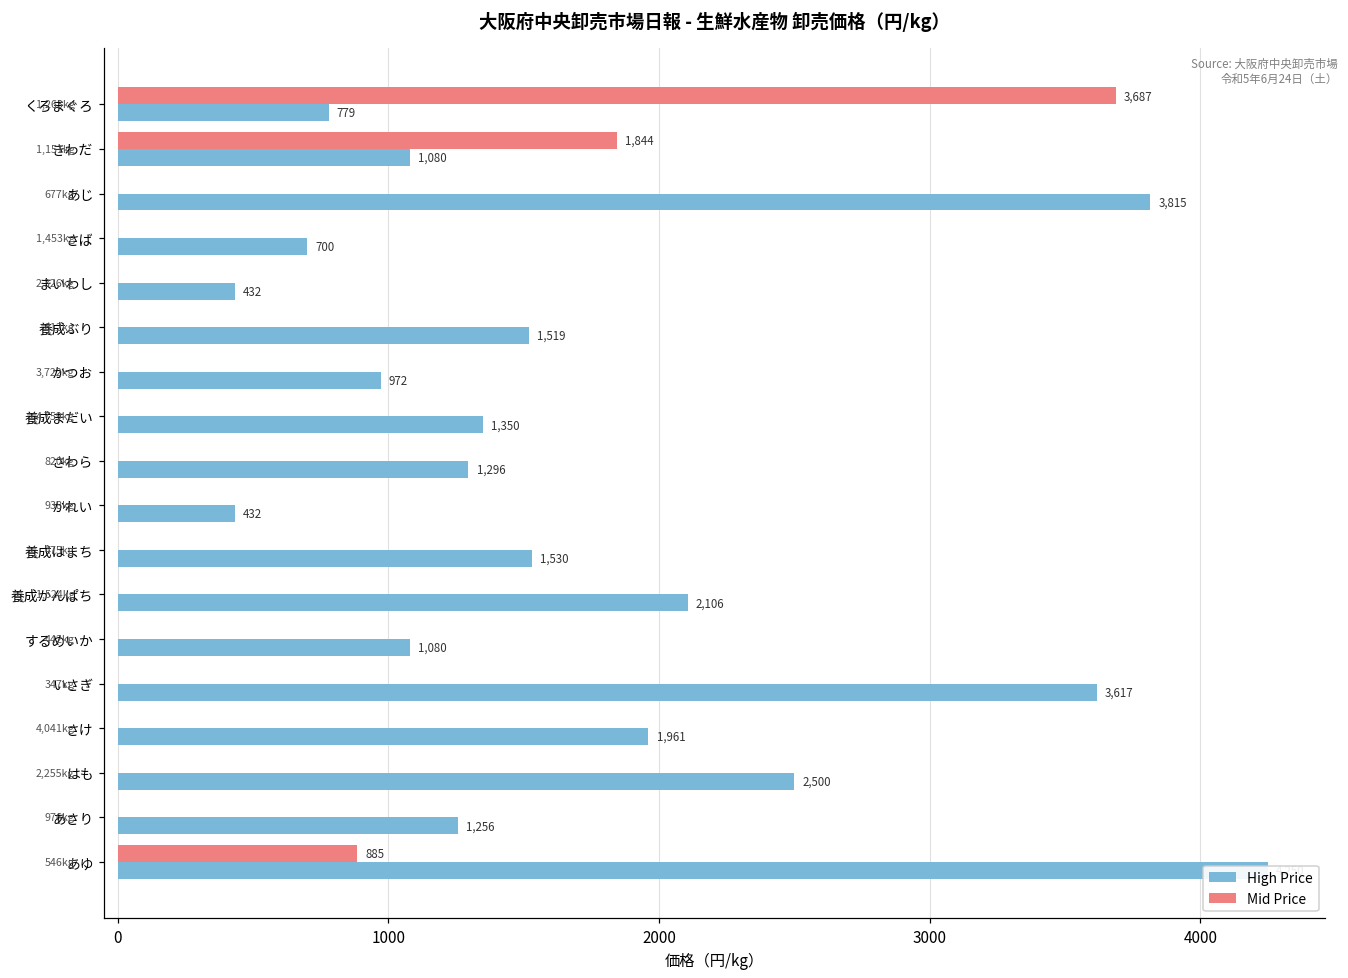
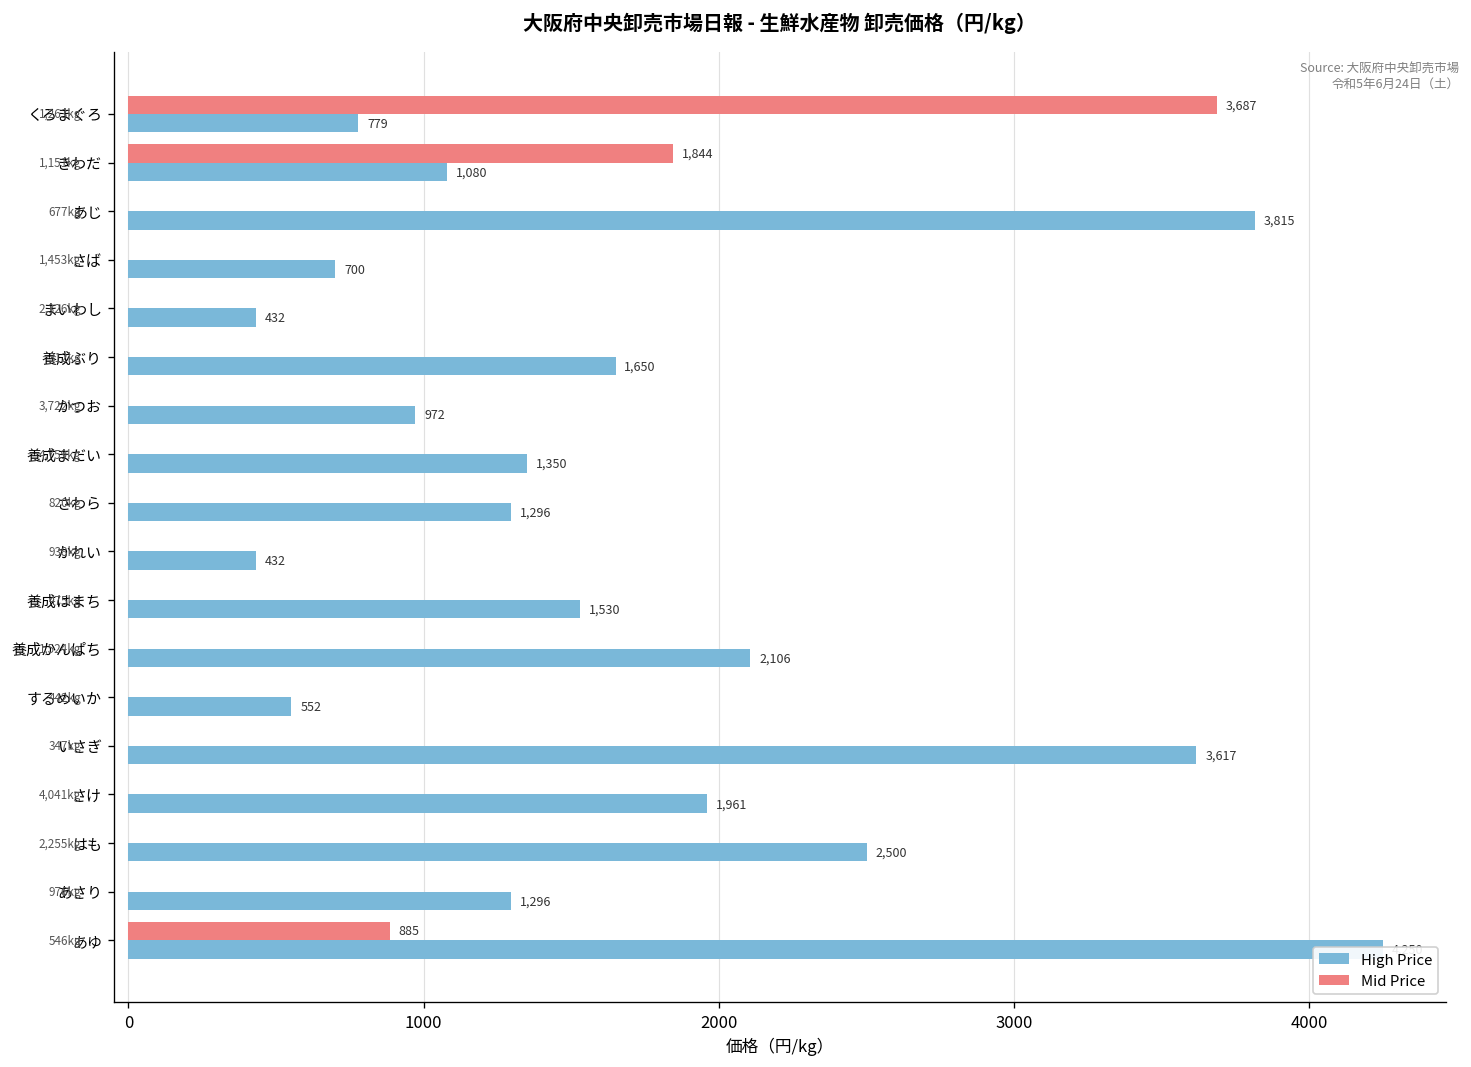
  {
    "High Price": {
      "くろまぐろ": "779",
      "きわだ": "1,080",
      "あじ": "3,815",
      "さば": "700",
      "まいわし": "432",
-     "養成ぶり": "1,519",
+     "養成ぶり": "1,650",
      "かつお": "972",
      "養成まだい": "1,350",
      "さわら": "1,296",
      "かれい": "432",
      "養成はまち": "1,530",
      "養成かんぱち": "2,106",
-     "するめいか": "1,080",
+     "するめいか": "552",
      "いさぎ": "3,617",
      "さけ": "1,961",
      "はも": "2,500",
-     "あさり": "1,256"
+     "あさり": "1,296"
    },
    "Mid Price": {
      "くろまぐろ": "3,687",
      "きわだ": "1,844",
      "あゆ": "885"
    }
  }
